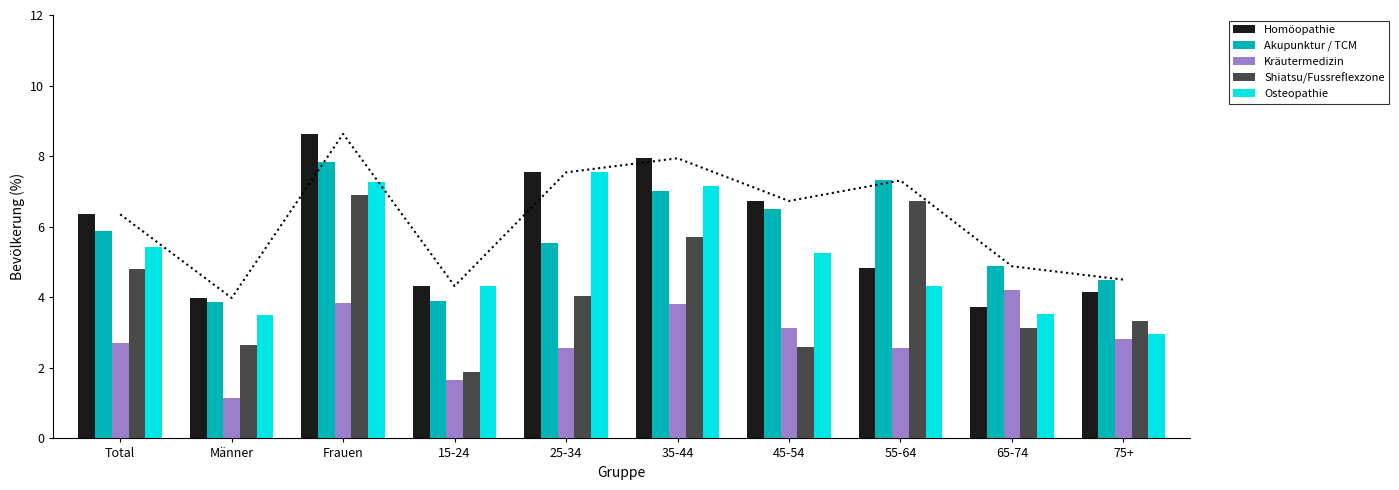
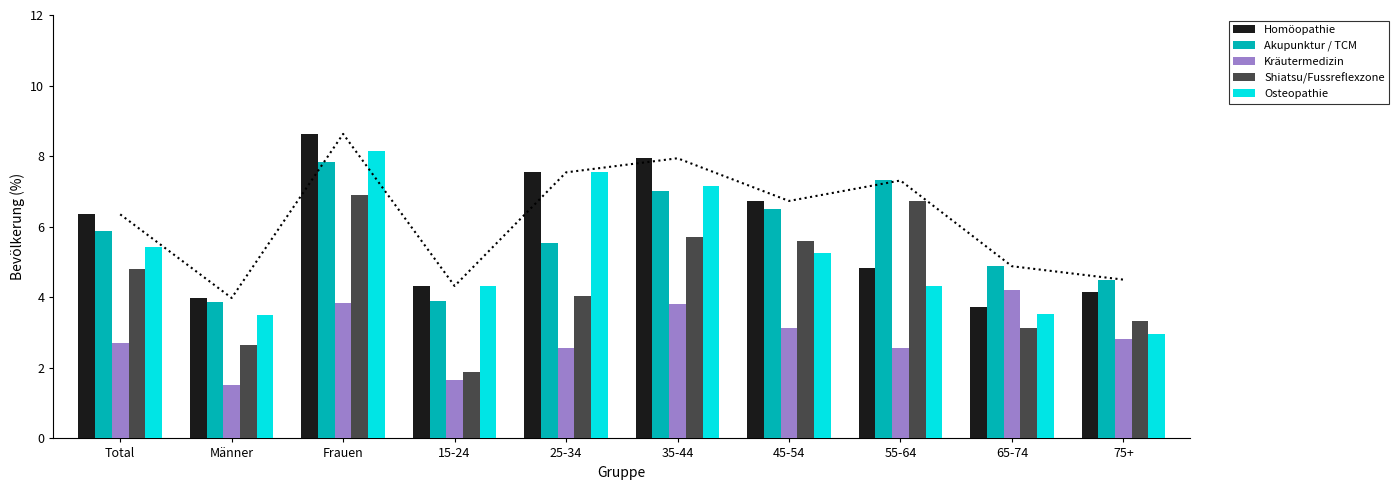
  {
    "Akupunktur / TCM": {
      "Total": 5.9,
      "Männer": 3.9,
      "Frauen": 7.8,
      "15-24": 3.9,
      "25-34": 5.6,
      "35-44": 7.0,
      "45-54": 6.5,
      "55-64": 7.3,
      "65-74": 4.9,
      "75+": 4.5
    },
    "Kräutermedizin": {
      "Total": 2.7,
-     "Männer": 1.1,
+     "Männer": 1.5,
      "Frauen": 3.9,
      "15-24": 1.7,
      "25-34": 2.6,
      "35-44": 3.8,
      "45-54": 3.1,
      "55-64": 2.6,
      "65-74": 4.2,
      "75+": 2.8
    },
    "Shiatsu/Fussreflexzone": {
      "Total": 4.8,
      "Männer": 2.7,
      "Frauen": 6.9,
      "15-24": 1.9,
      "25-34": 4.0,
      "35-44": 5.7,
-     "45-54": 2.6,
+     "45-54": 5.6,
      "55-64": 6.7,
      "65-74": 3.1,
      "75+": 3.3
    },
    "Osteopathie": {
      "Total": 5.4,
      "Männer": 3.5,
-     "Frauen": 7.3,
+     "Frauen": 8.2,
      "15-24": 4.3,
      "25-34": 7.5,
      "35-44": 7.2,
      "45-54": 5.3,
      "55-64": 4.3,
      "65-74": 3.5,
      "75+": 3.0
    }
  }
